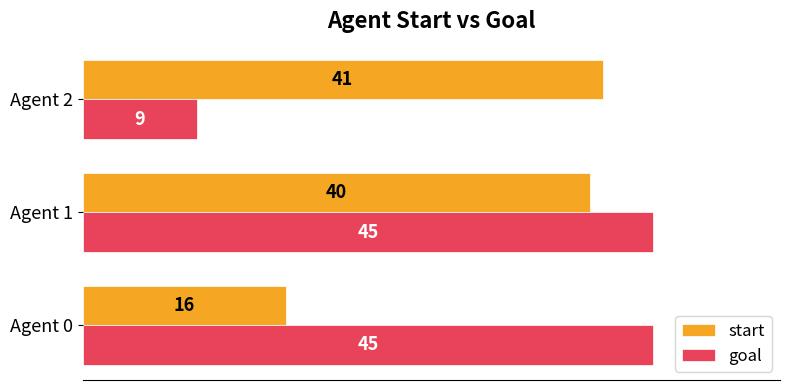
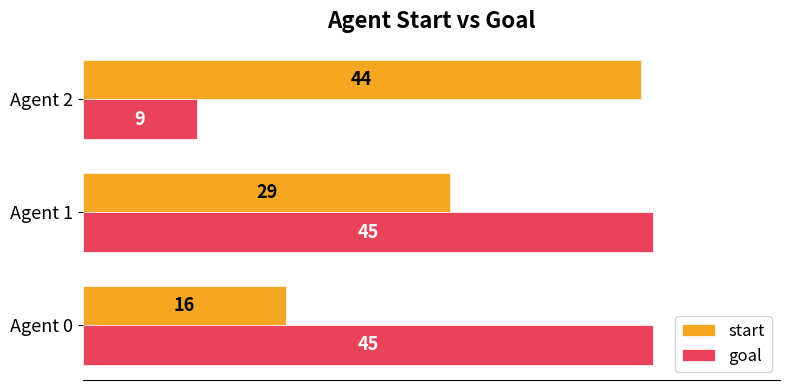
  {
    "start": {
-     "Agent 2": 41,
-     "Agent 1": 40,
+     "Agent 2": 44,
+     "Agent 1": 29,
      "Agent 0": 16
    },
    "goal": {
      "Agent 2": 9,
      "Agent 1": 45,
      "Agent 0": 45
    }
  }
